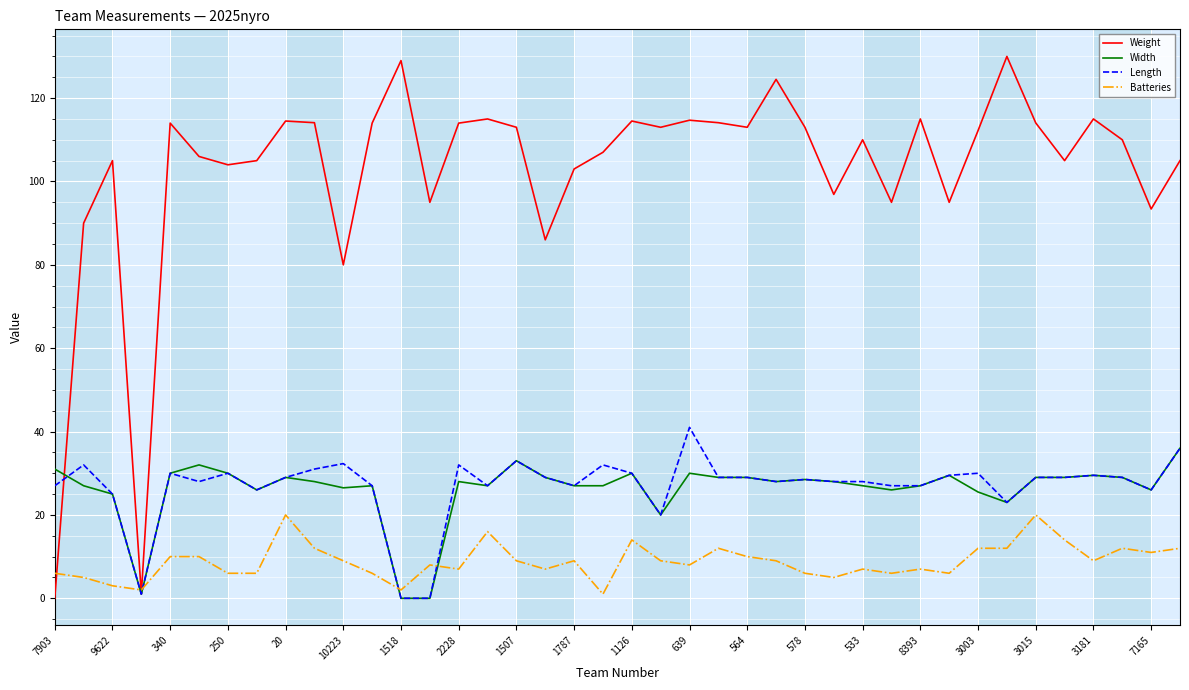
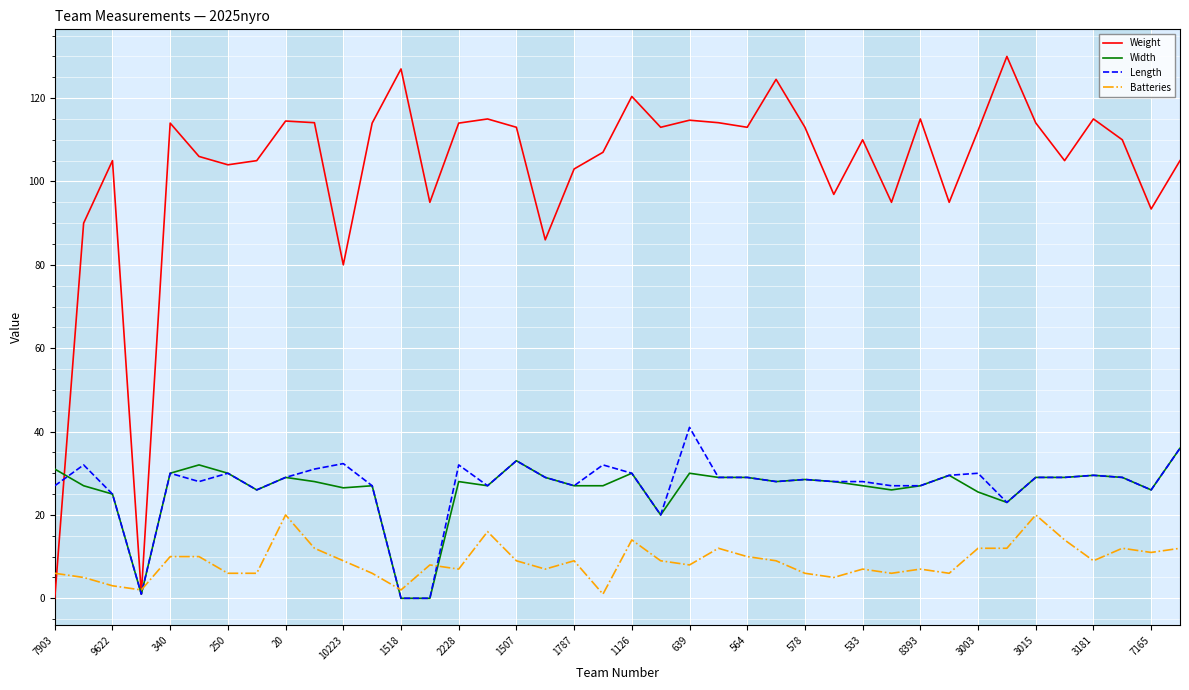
  {
    "Weight": {
      "7903": 0,
      "9622": 105,
      "340": 114,
      "250": 104,
      "20": 115,
      "10223": 80,
-     "1518": 129,
+     "1518": 127,
      "2228": 114,
      "1507": 113,
      "1787": 103,
-     "1126": 115,
+     "1126": 120,
      "639": 115,
      "564": 113,
      "578": 113,
      "533": 110,
      "8393": 115,
      "3003": 112,
      "3015": 114,
      "3181": 115,
      "7165": 93
    },
    "Width": {
      "7903": 31,
      "10223": 27,
      "2228": 28,
      "639": 30,
      "533": 27,
      "3003": 26
    },
    "Length": {
      "7903": 27,
      "10223": 32,
      "2228": 32,
      "639": 41,
      "533": 28,
      "3003": 30
    },
    "Batteries": {
      "7903": 6,
      "9622": 3,
      "340": 10,
      "250": 6,
      "20": 20,
      "10223": 9,
      "1518": 2,
      "2228": 7,
      "1507": 9,
      "1787": 9,
      "1126": 14,
      "639": 8,
      "564": 10,
      "578": 6,
      "533": 7,
      "8393": 7,
      "3003": 12,
      "3015": 20,
      "3181": 9,
      "7165": 11
    }
  }
